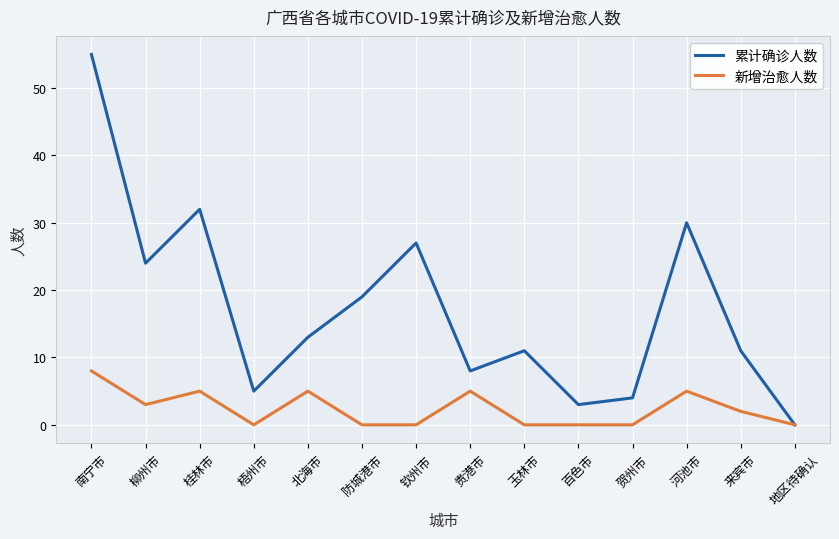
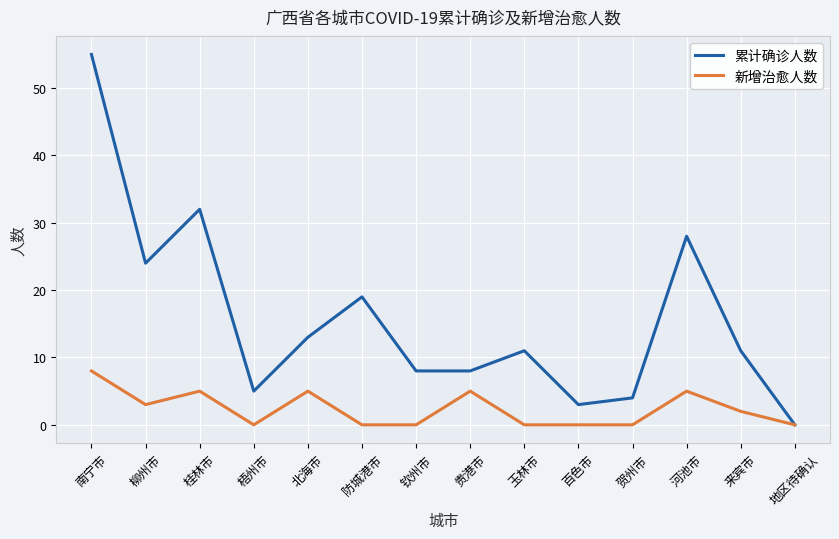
  {
    "累计确诊人数": {
      "南宁市": 55,
      "柳州市": 24,
      "桂林市": 32,
      "梧州市": 5,
      "北海市": 13,
      "防城港市": 19,
-     "钦州市": 27,
+     "钦州市": 8,
      "贵港市": 8,
      "玉林市": 11,
      "百色市": 3,
      "贺州市": 4,
-     "河池市": 30,
+     "河池市": 28,
      "来宾市": 11
    },
    "新增治愈人数": {
      "南宁市": 8,
      "柳州市": 3,
      "桂林市": 5,
      "梧州市": 0,
      "北海市": 5,
      "防城港市": 0,
      "钦州市": 0,
      "贵港市": 5,
      "玉林市": 0,
      "百色市": 0,
      "贺州市": 0,
      "河池市": 5,
      "来宾市": 2
    }
  }
